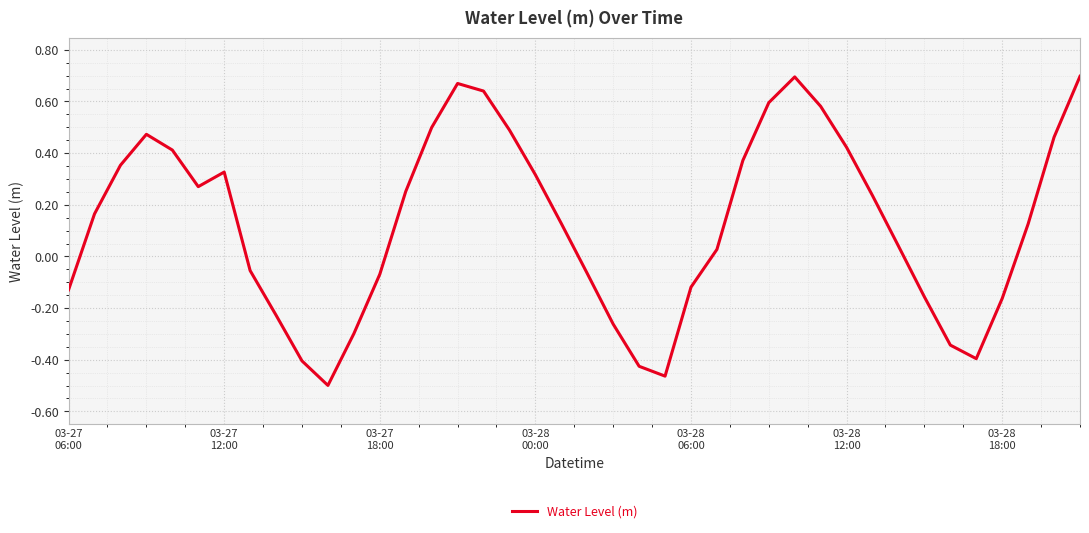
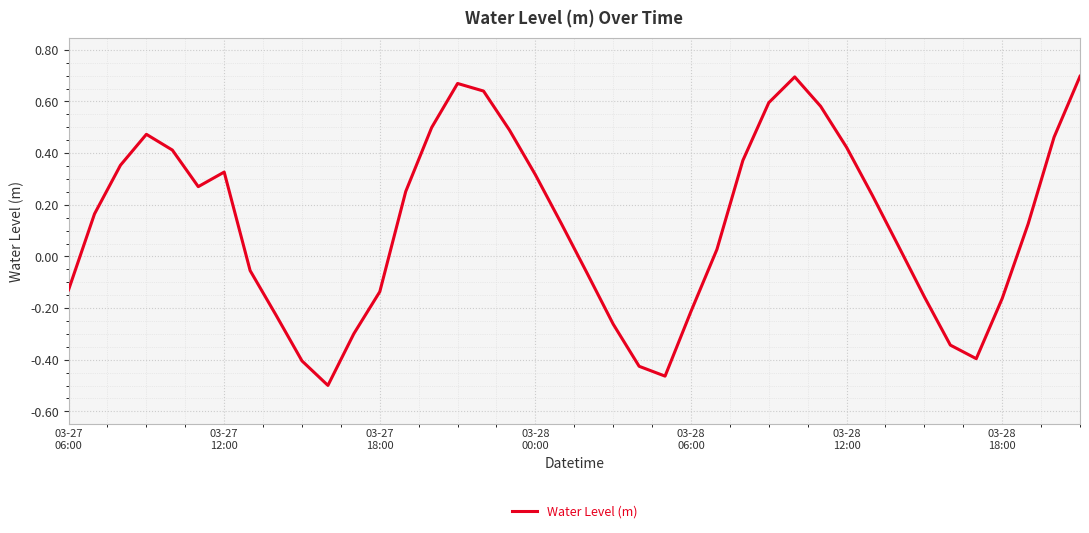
  {
    "03-27 06:00": -0.13,
    "03-27 12:00": 0.33,
-   "03-27 18:00": -0.07,
+   "03-27 18:00": -0.14,
    "03-28 00:00": 0.32,
-   "03-28 06:00": -0.12,
+   "03-28 06:00": -0.21,
    "03-28 12:00": 0.42,
    "03-28 18:00": -0.16
  }
